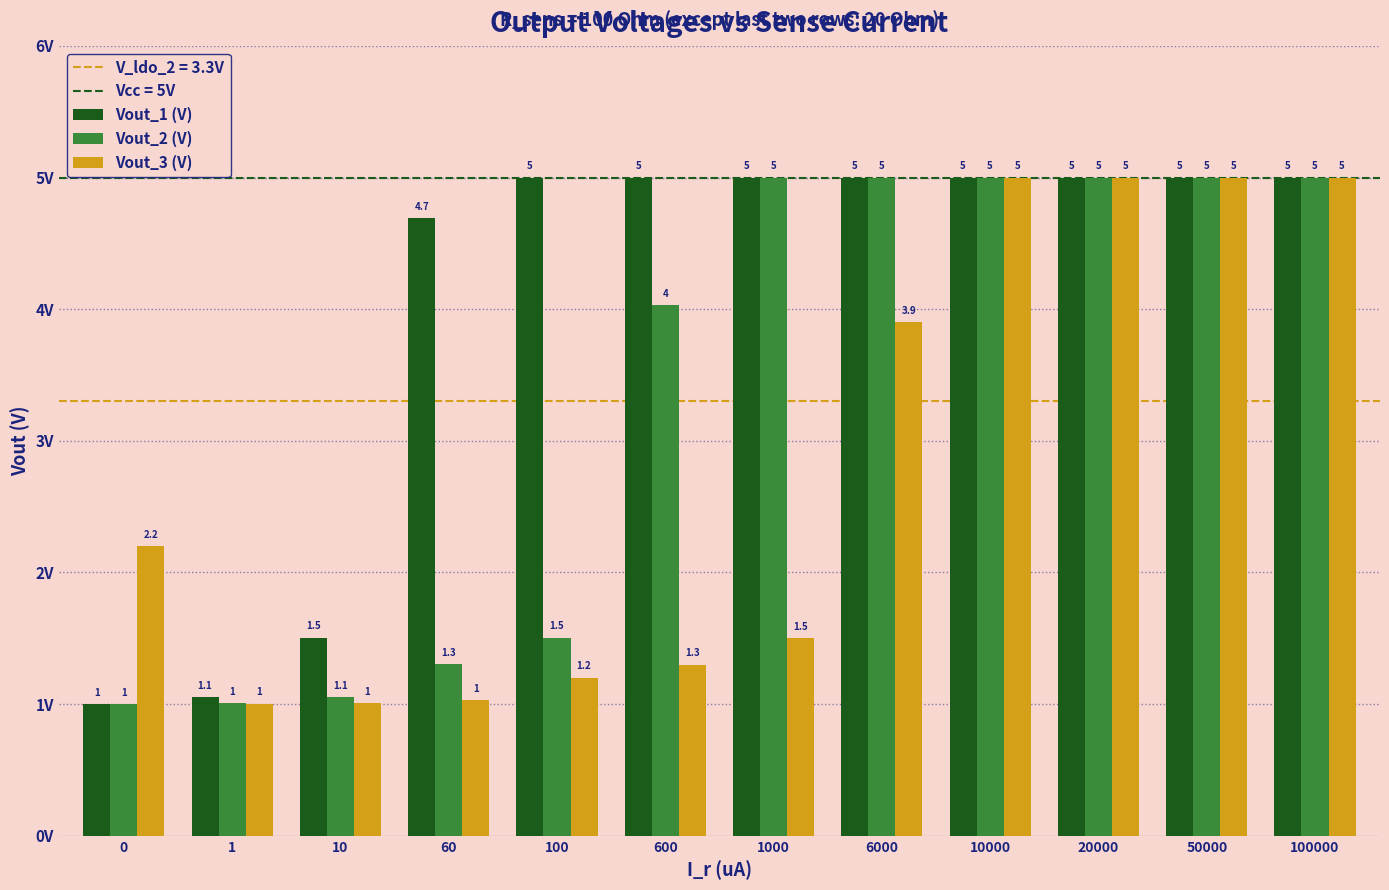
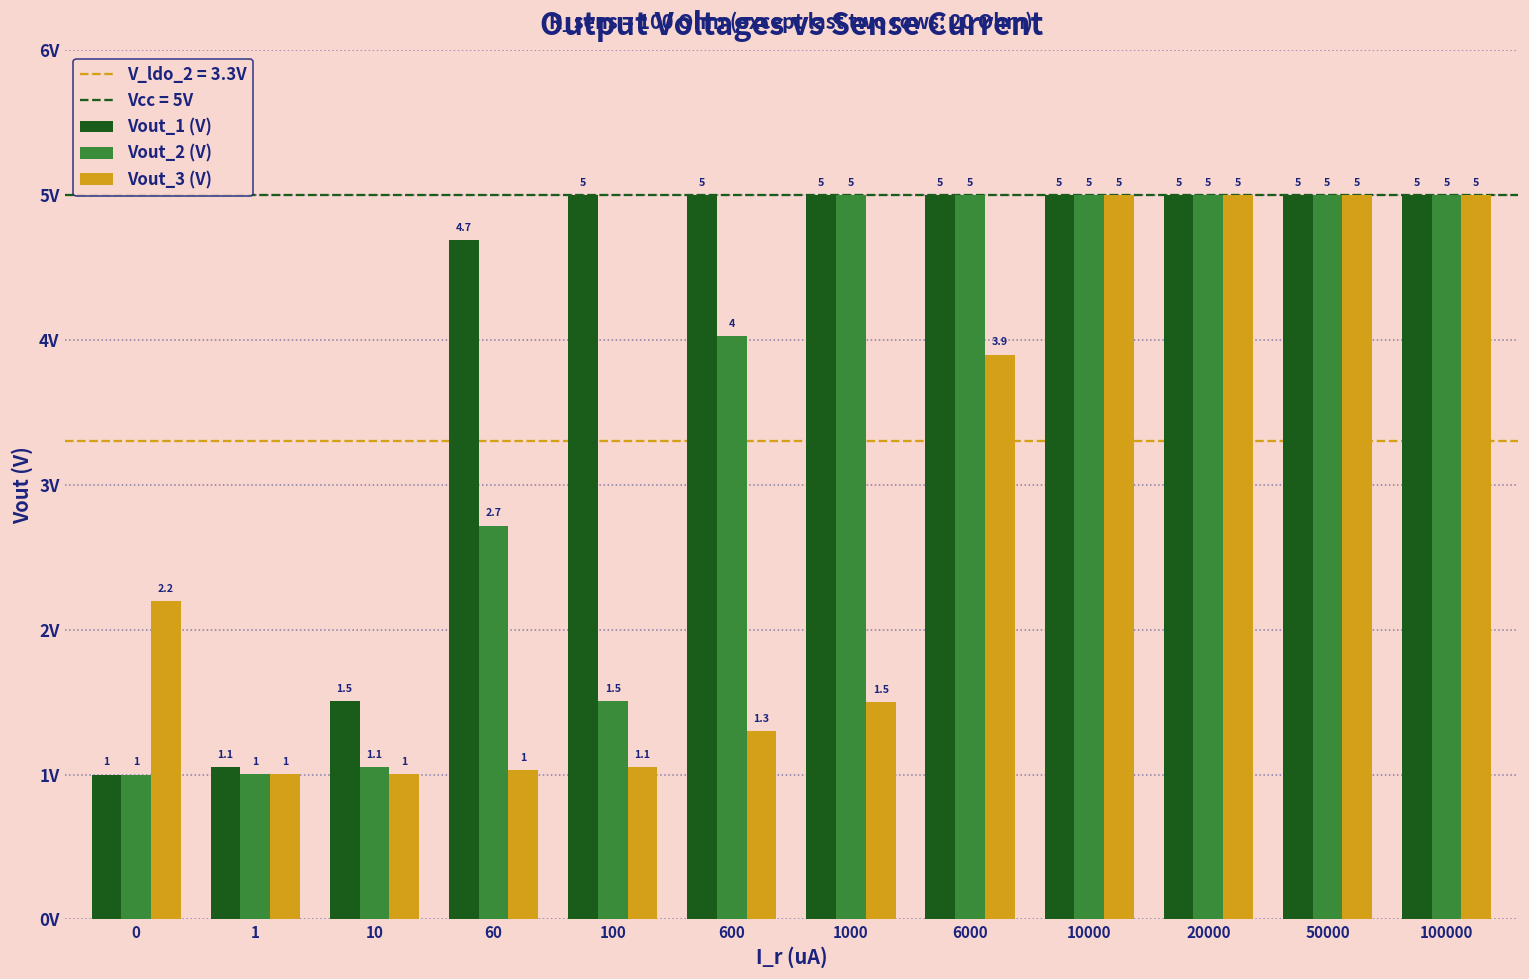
  {
    "Vout_1 (V)": {
      "0": 1,
      "1": 1.1,
      "10": 1.5,
      "60": 4.7,
      "100": 5,
      "600": 5,
      "1000": 5,
      "6000": 5,
      "10000": 5,
      "20000": 5,
      "50000": 5,
      "100000": 5
    },
    "Vout_2 (V)": {
      "0": 1,
      "1": 1,
      "10": 1.1,
-     "60": 1.3,
+     "60": 2.7,
      "100": 1.5,
      "600": 4,
      "1000": 5,
      "6000": 5,
      "10000": 5,
      "20000": 5,
      "50000": 5,
      "100000": 5
    },
    "Vout_3 (V)": {
      "0": 2.2,
      "1": 1,
      "10": 1,
      "60": 1,
-     "100": 1.2,
+     "100": 1.1,
      "600": 1.3,
      "1000": 1.5,
      "6000": 3.9,
      "10000": 5,
      "20000": 5,
      "50000": 5,
      "100000": 5
    }
  }
